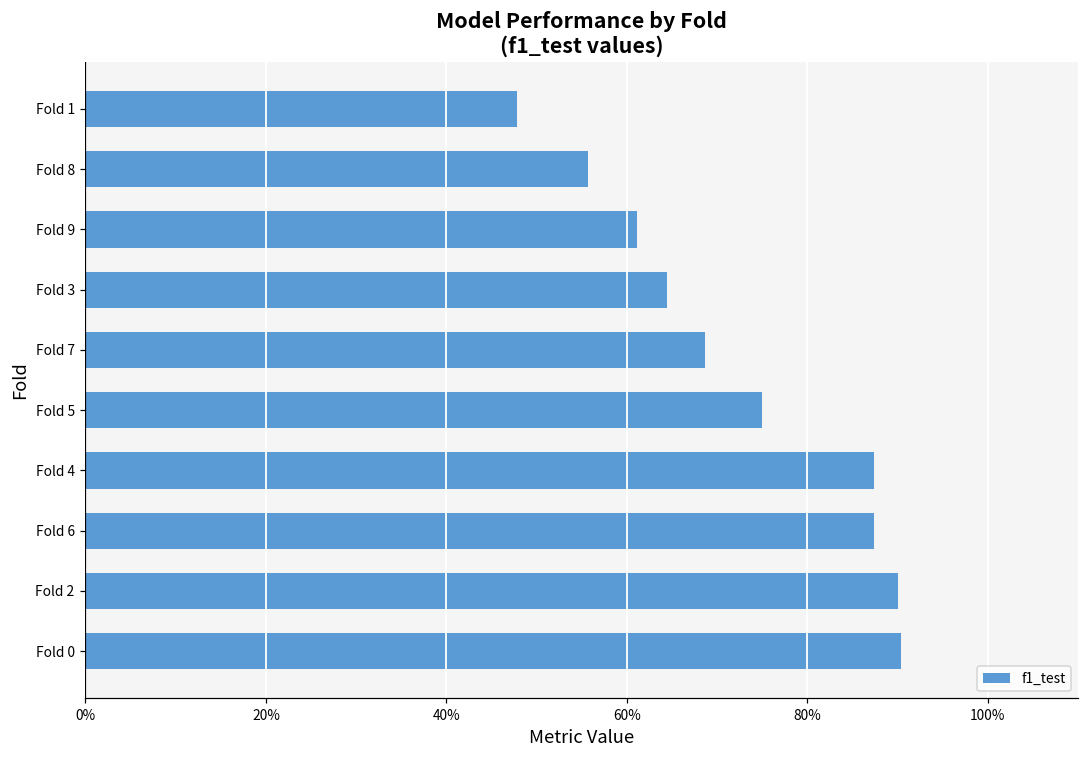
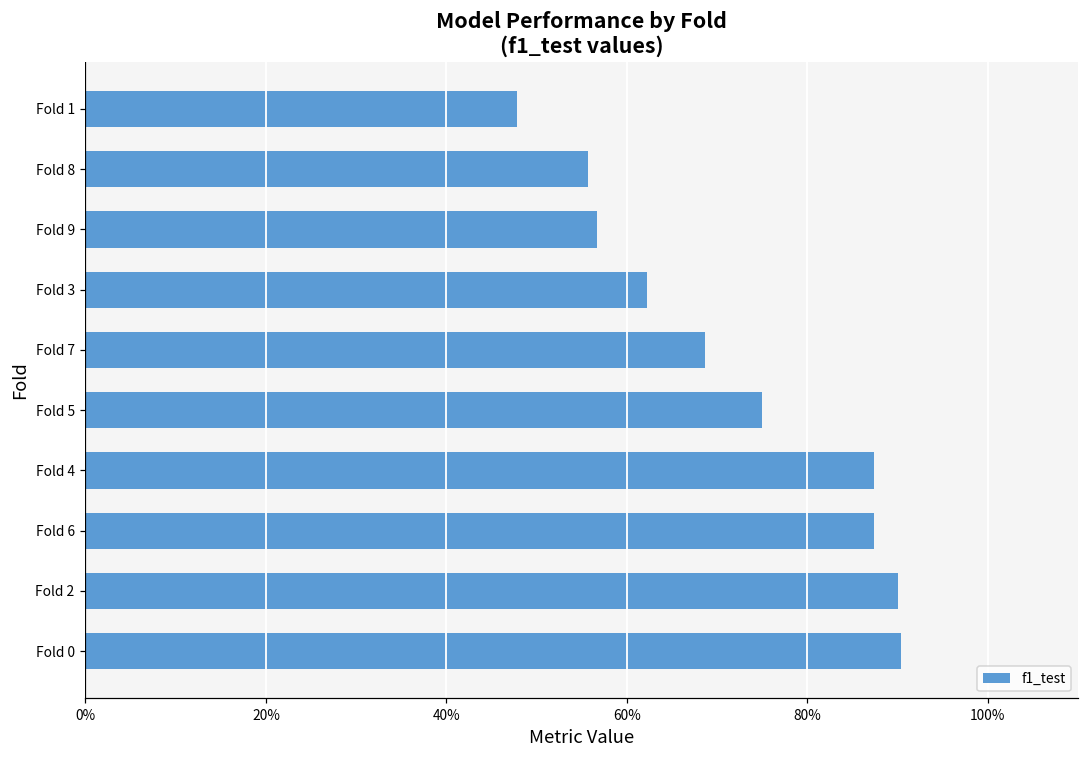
  {
    "Fold 1": "48%",
    "Fold 8": "56%",
-   "Fold 9": "61%",
-   "Fold 3": "64%",
+   "Fold 9": "57%",
+   "Fold 3": "62%",
    "Fold 7": "69%",
    "Fold 5": "75%",
    "Fold 4": "87%",
    "Fold 6": "87%",
    "Fold 2": "90%",
    "Fold 0": "90%"
  }
